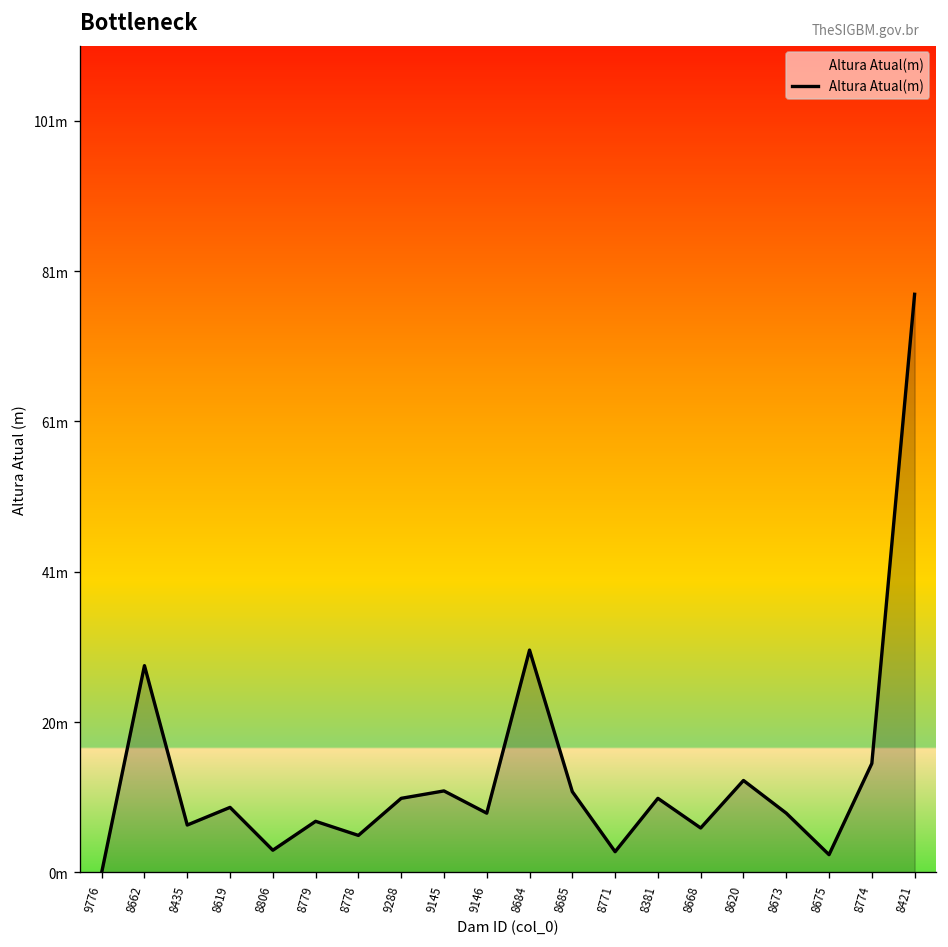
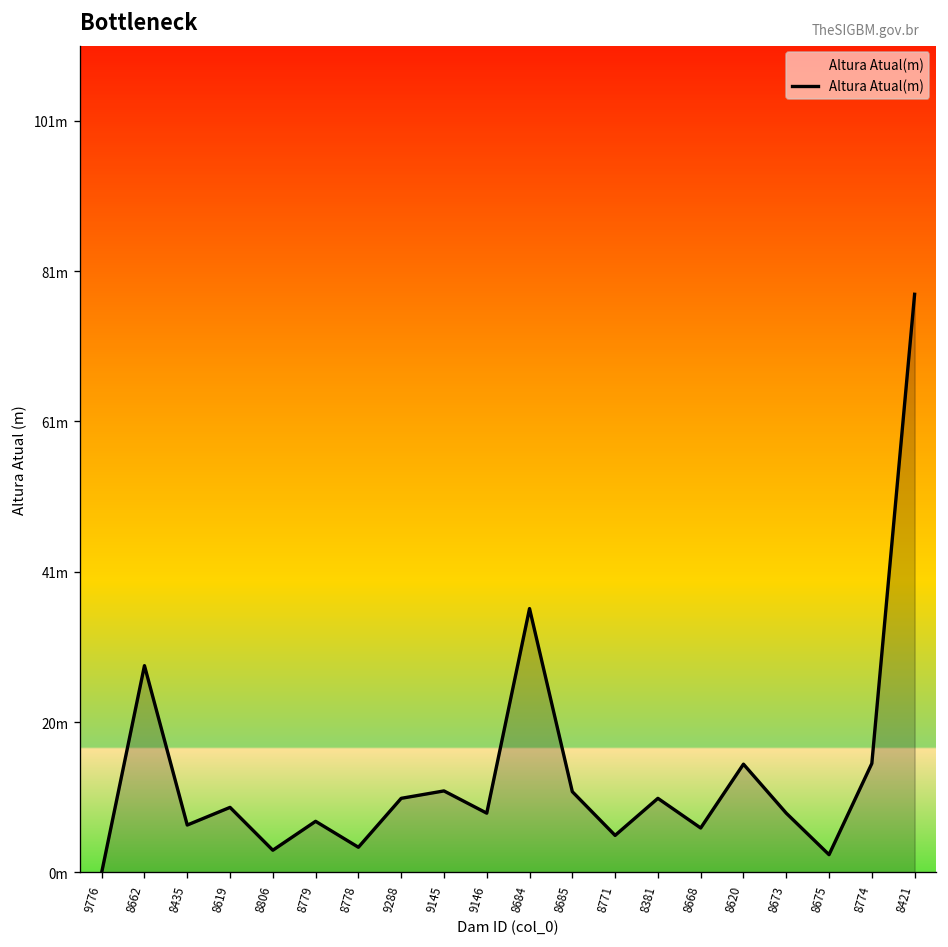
  {
    "9776": "0m",
    "8662": "28m",
    "8435": "6m",
    "8619": "9m",
    "8806": "3m",
    "8779": "7m",
-   "8778": "5m",
+   "8778": "3m",
    "9288": "10m",
    "9145": "11m",
    "9146": "8m",
-   "8684": "30m",
+   "8684": "36m",
    "8685": "11m",
-   "8771": "3m",
+   "8771": "5m",
    "8381": "10m",
    "8668": "6m",
-   "8620": "12m",
+   "8620": "15m",
    "8673": "8m",
    "8675": "2m",
    "8774": "15m",
    "8421": "78m"
  }
